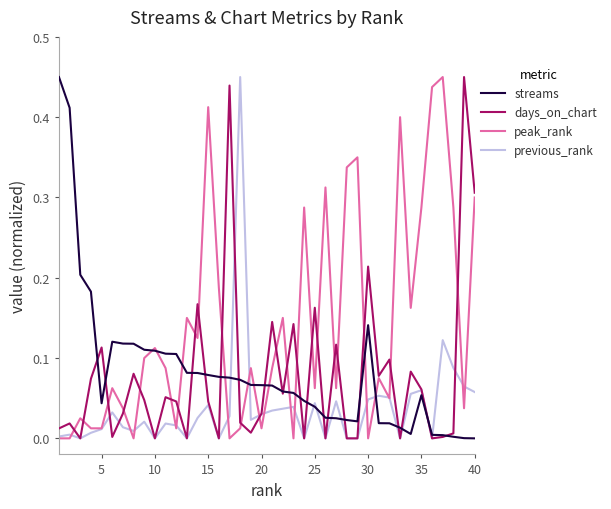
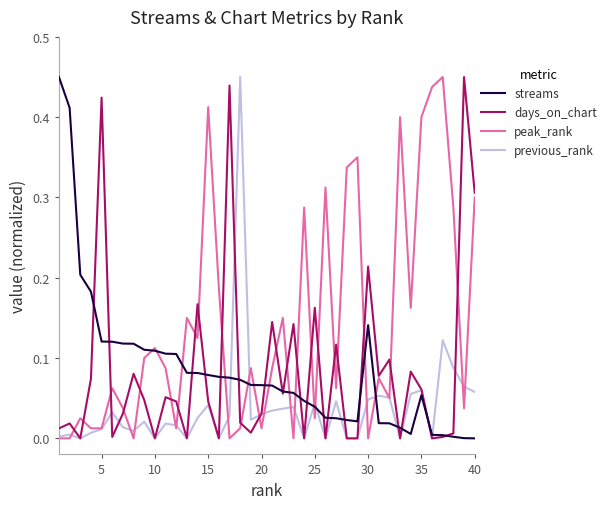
  {
    "streams": {
-     "5": 0.04,
+     "5": 0.12,
      "10": 0.11,
      "15": 0.08,
      "20": 0.07,
      "25": 0.04,
      "30": 0.14,
      "35": 0.05,
      "40": 0.00
    },
    "days_on_chart": {
-     "5": 0.11,
+     "5": 0.42,
      "15": 0.05,
      "25": 0.16,
      "30": 0.21,
      "40": 0.31
    },
    "peak_rank": {
      "10": 0.11,
      "15": 0.41,
      "20": 0.01,
-     "25": 0.06,
+     "25": 0.02,
      "30": 0.00,
-     "35": 0.29,
+     "35": 0.40,
      "40": 0.30
    },
    "previous_rank": {
      "15": 0.04,
      "25": 0.04,
      "30": 0.05,
      "40": 0.06
    }
  }
